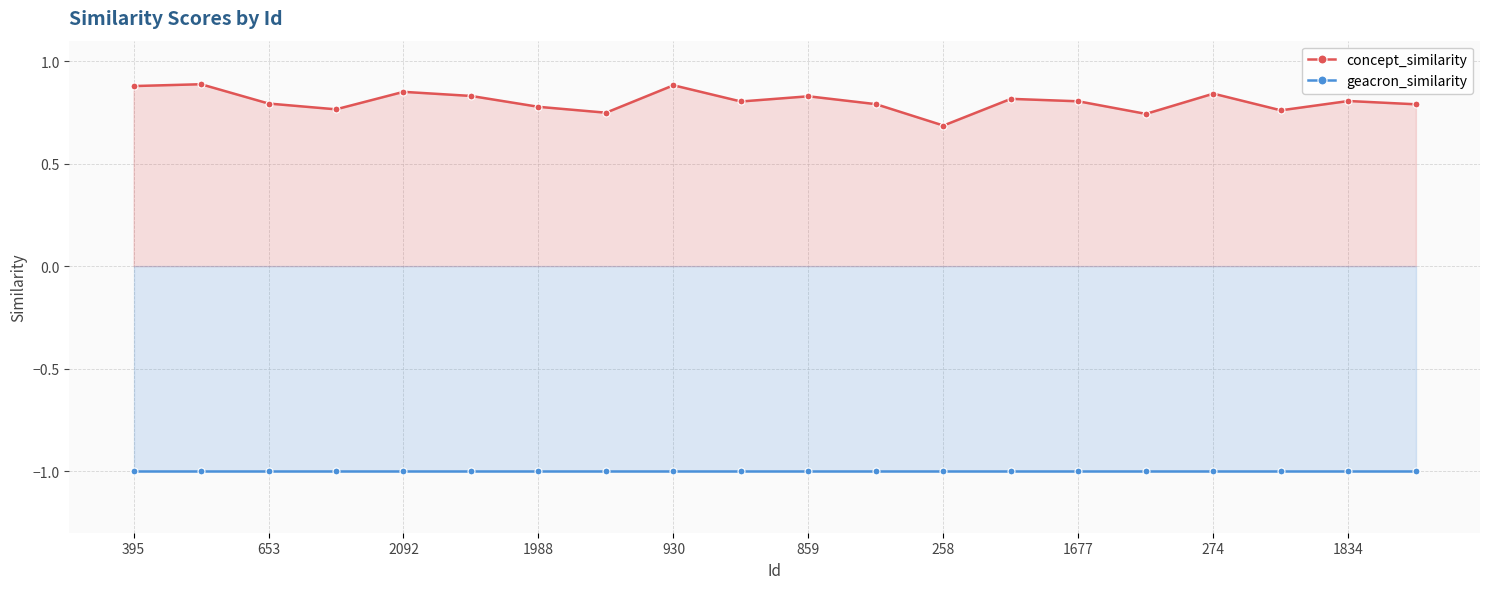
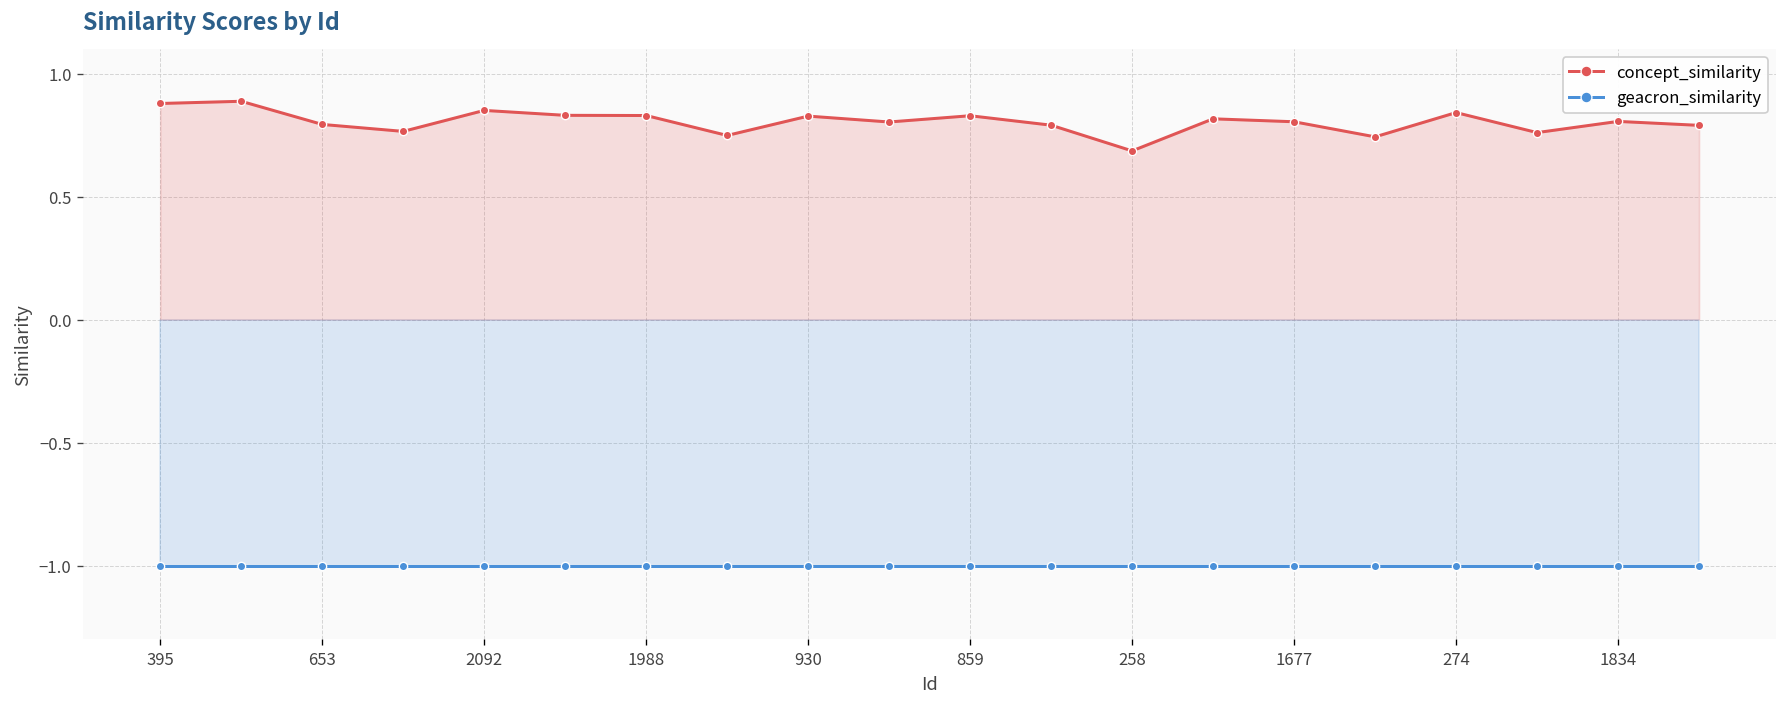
  {
    "concept_similarity": {
      "395": 0.88,
      "653": 0.79,
      "2092": 0.85,
-     "1988": 0.78,
-     "930": 0.88,
+     "1988": 0.83,
+     "930": 0.83,
      "859": 0.83,
      "258": 0.69,
      "1677": 0.80,
      "274": 0.84,
      "1834": 0.81
    }
  }
